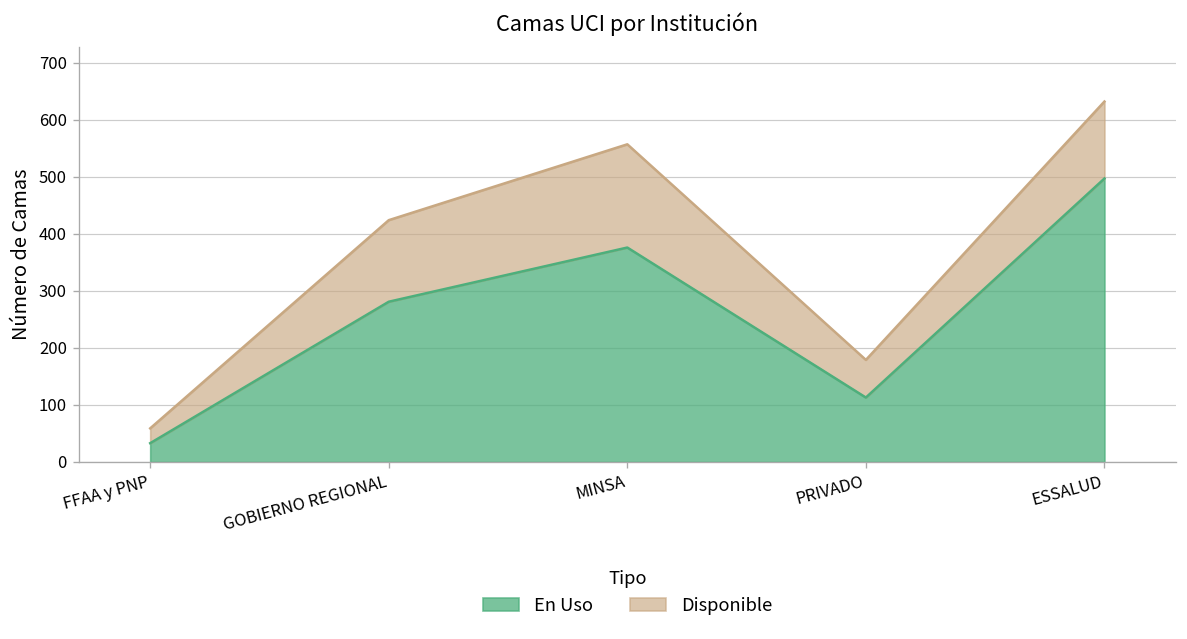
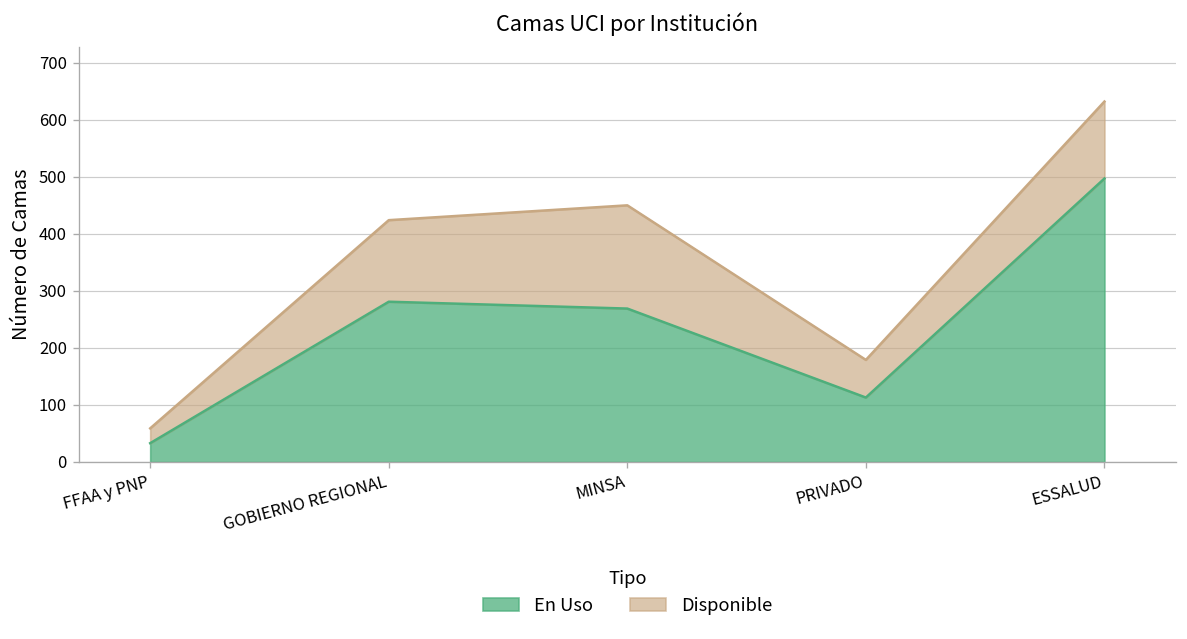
  {
    "En Uso": {
      "FFAA y PNP": 30,
      "GOBIERNO REGIONAL": 280,
-     "MINSA": 380,
+     "MINSA": 270,
      "PRIVADO": 110,
      "ESSALUD": 500
    },
    "Disponible": {
      "FFAA y PNP": 30,
      "GOBIERNO REGIONAL": 140,
      "MINSA": 180,
      "PRIVADO": 70,
      "ESSALUD": 140
    }
  }
